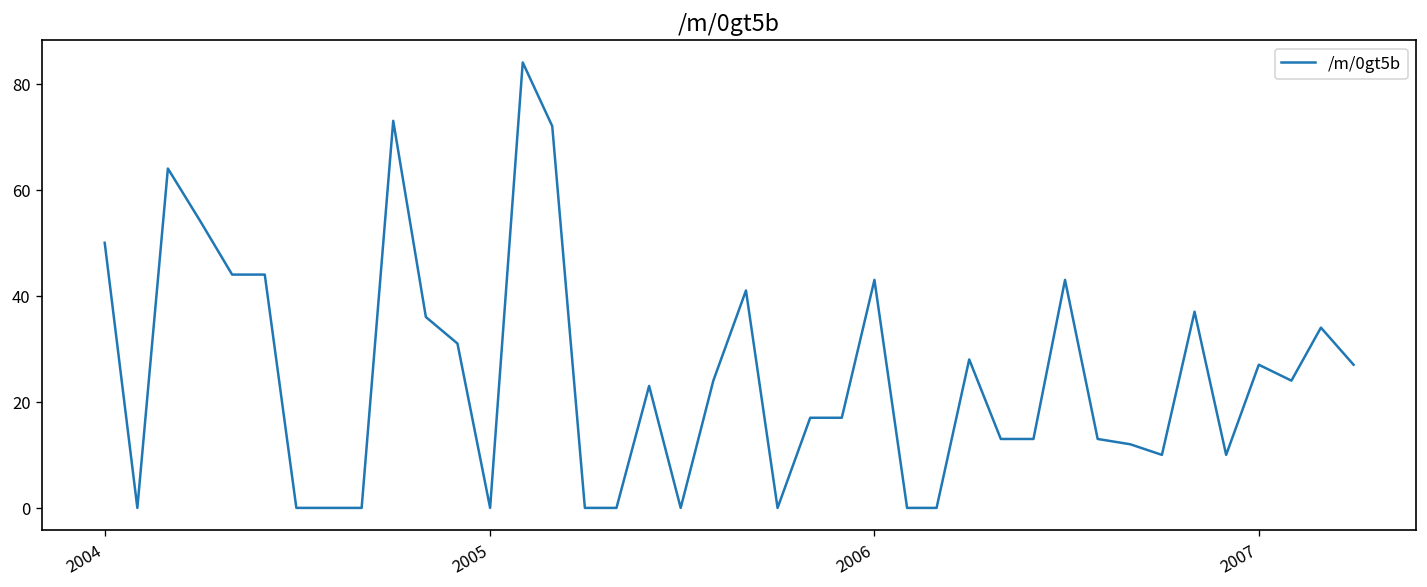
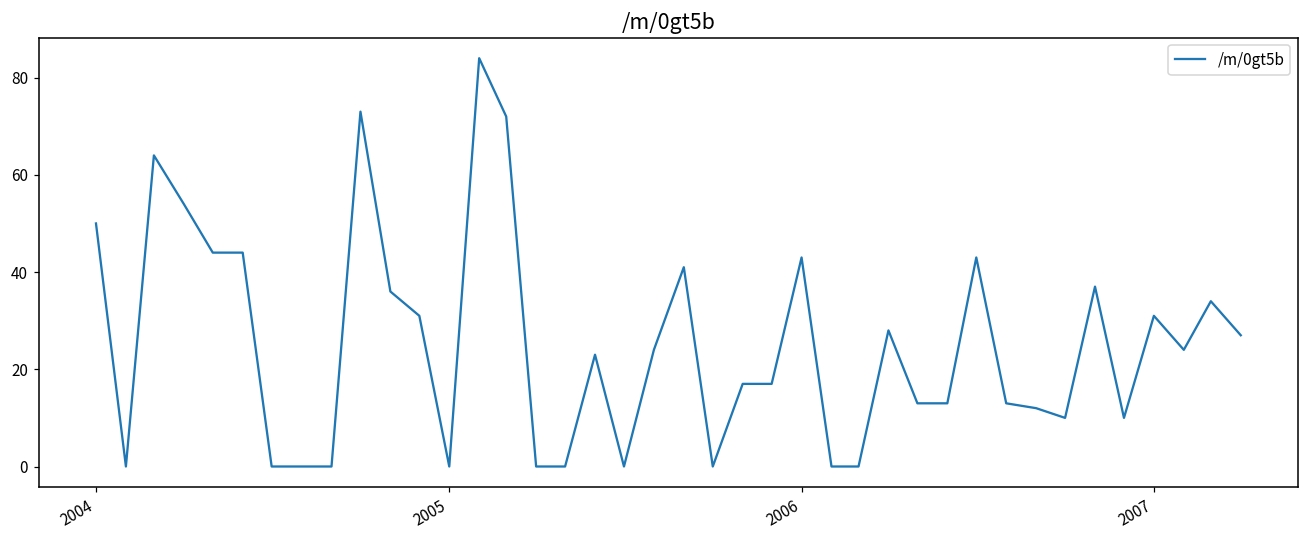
  {
    "2004": 50,
    "2005": 0,
    "2006": 43,
-   "2007": 27
+   "2007": 31
  }
